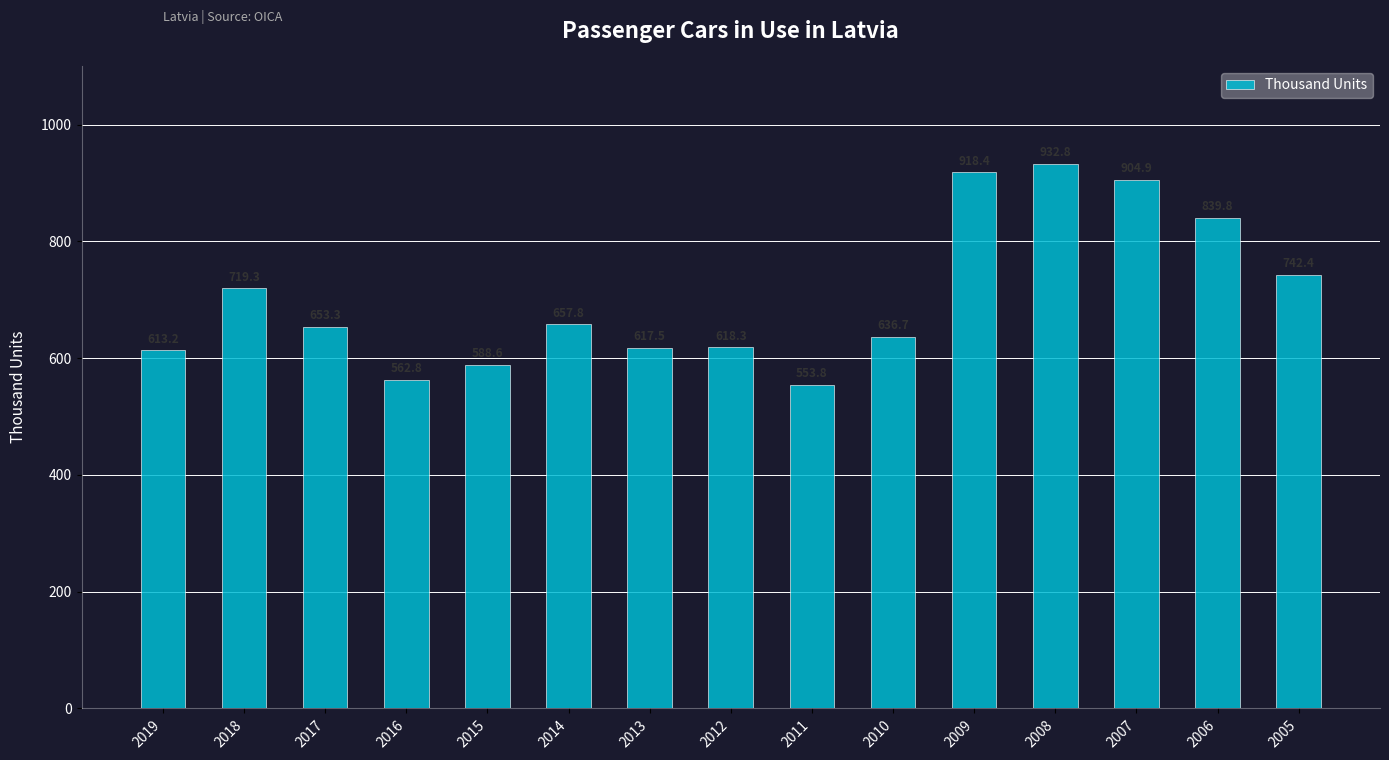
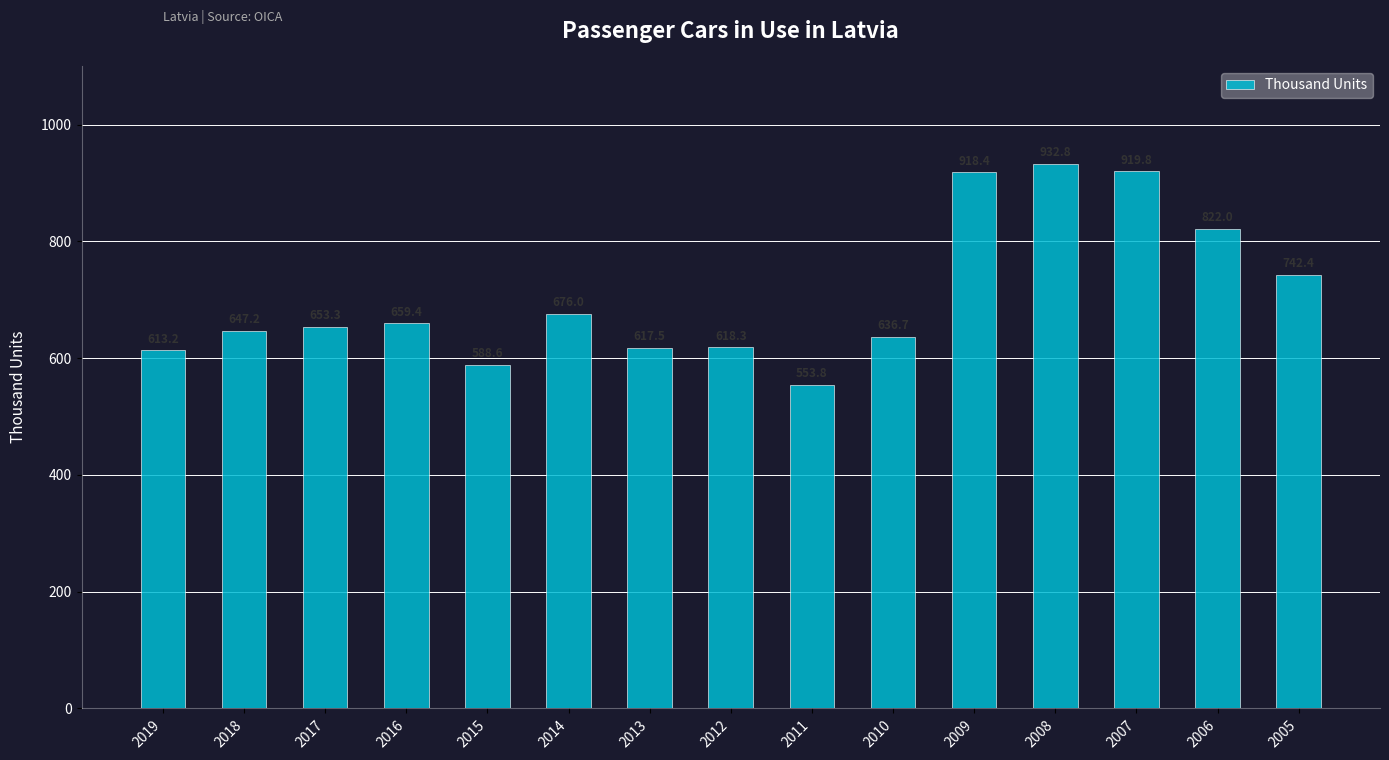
  {
    "2019": 610,
-   "2018": 720,
+   "2018": 650,
    "2017": 650,
-   "2016": 560,
+   "2016": 660,
    "2015": 590,
-   "2014": 660,
+   "2014": 680,
    "2013": 620,
    "2012": 620,
    "2011": 550,
    "2010": 640,
    "2009": 920,
    "2008": 930,
-   "2007": 900,
-   "2006": 840,
+   "2007": 920,
+   "2006": 820,
    "2005": 740
  }
